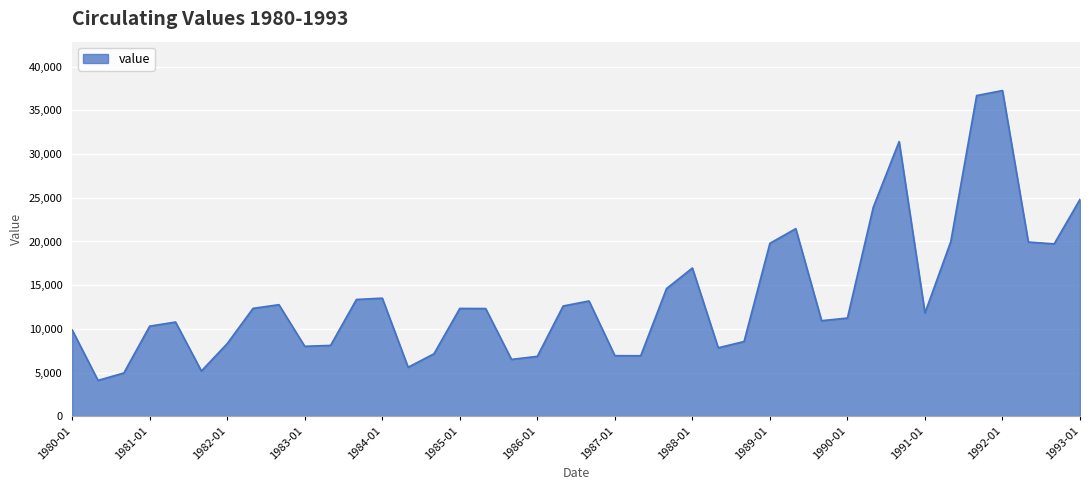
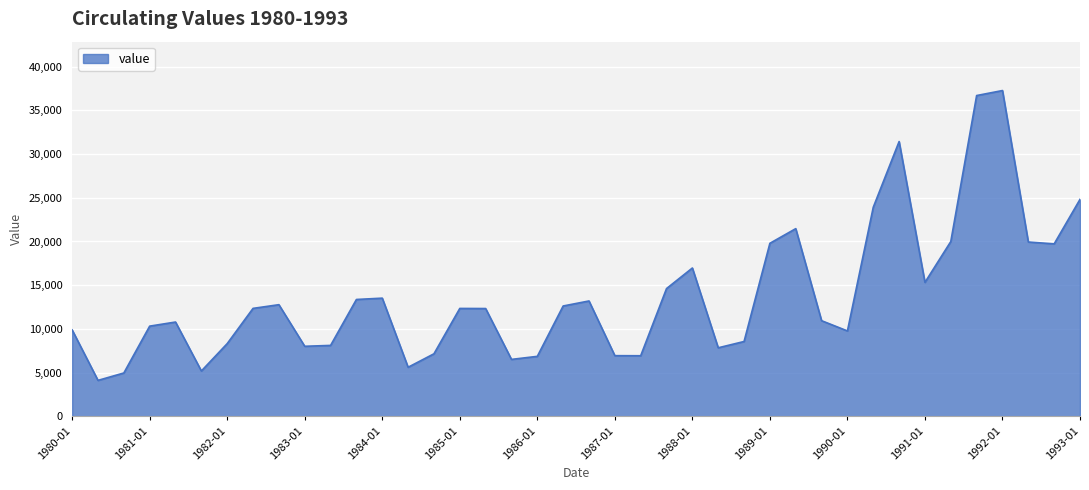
  {
    "1980-01": "10,000",
    "1981-01": "10,000",
    "1982-01": "8,000",
    "1983-01": "8,000",
    "1984-01": "14,000",
    "1985-01": "12,000",
    "1986-01": "7,000",
    "1987-01": "7,000",
    "1988-01": "17,000",
    "1989-01": "20,000",
-   "1990-01": "11,000",
-   "1991-01": "12,000",
+   "1990-01": "10,000",
+   "1991-01": "15,000",
    "1992-01": "37,000",
    "1993-01": "25,000"
  }
